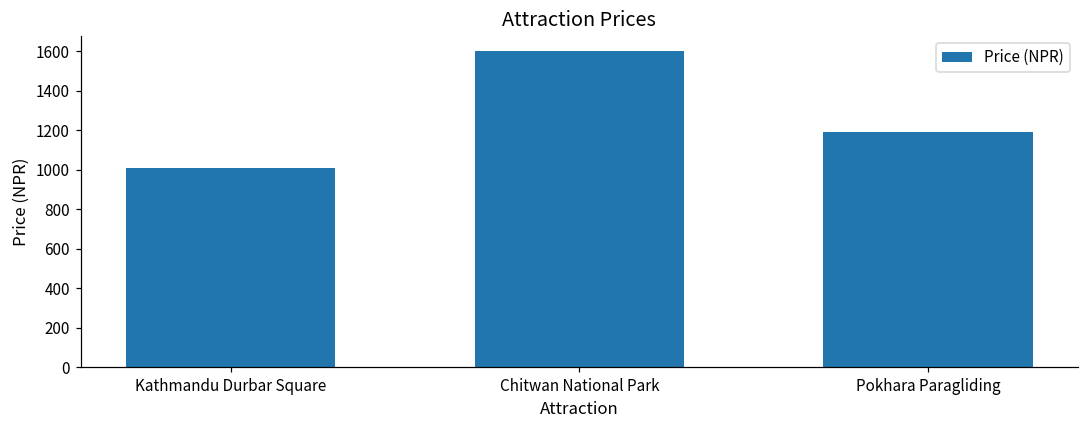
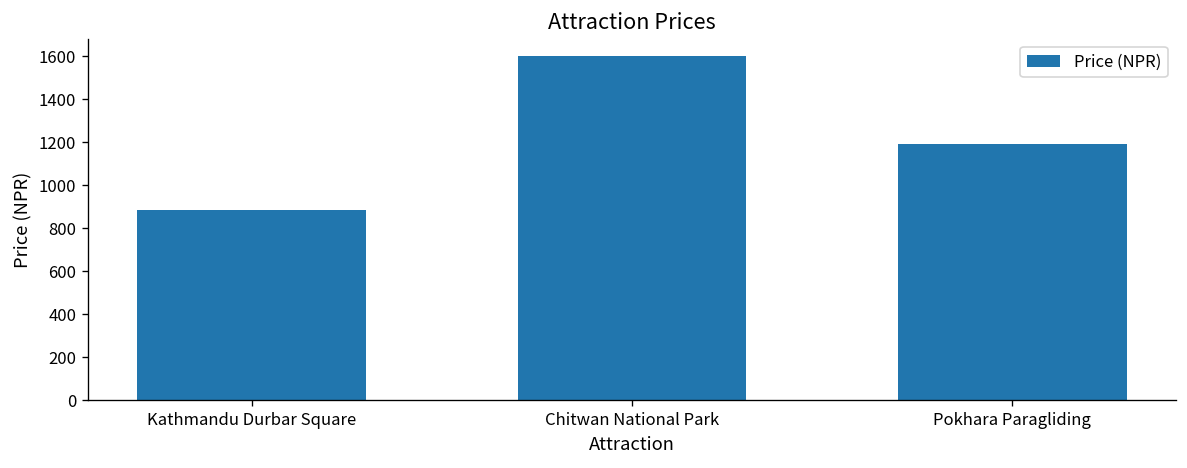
  {
-   "Kathmandu Durbar Square": 1010,
+   "Kathmandu Durbar Square": 880,
    "Chitwan National Park": 1600,
    "Pokhara Paragliding": 1190
  }
